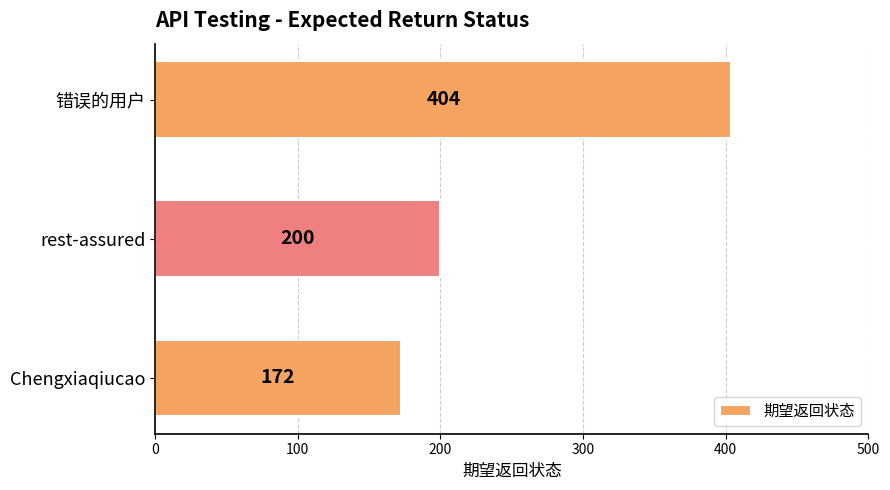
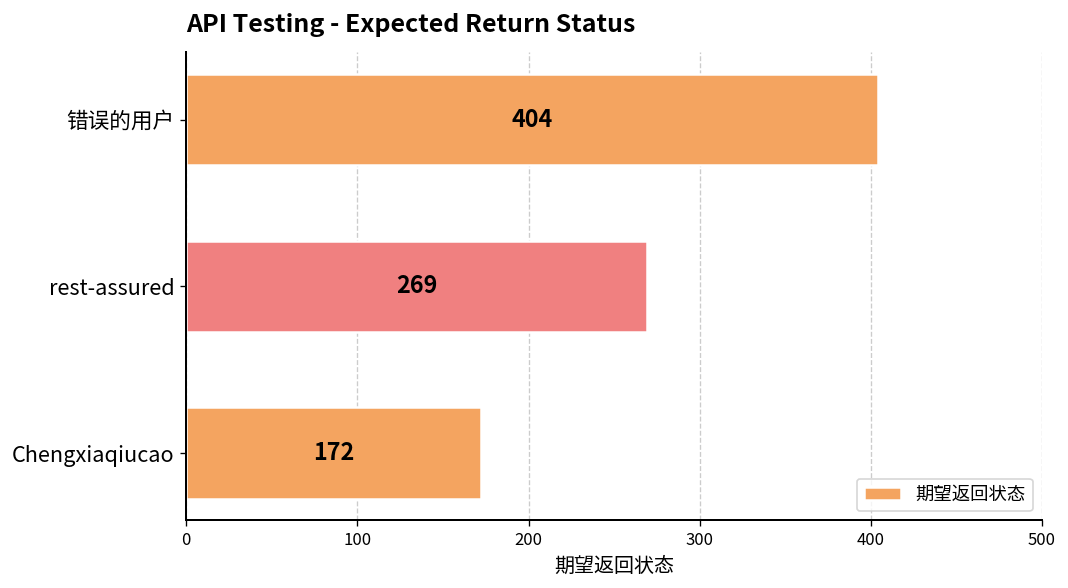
  {
    "错误的用户": 404,
-   "rest-assured": 200,
+   "rest-assured": 269,
    "Chengxiaqiucao": 172
  }
